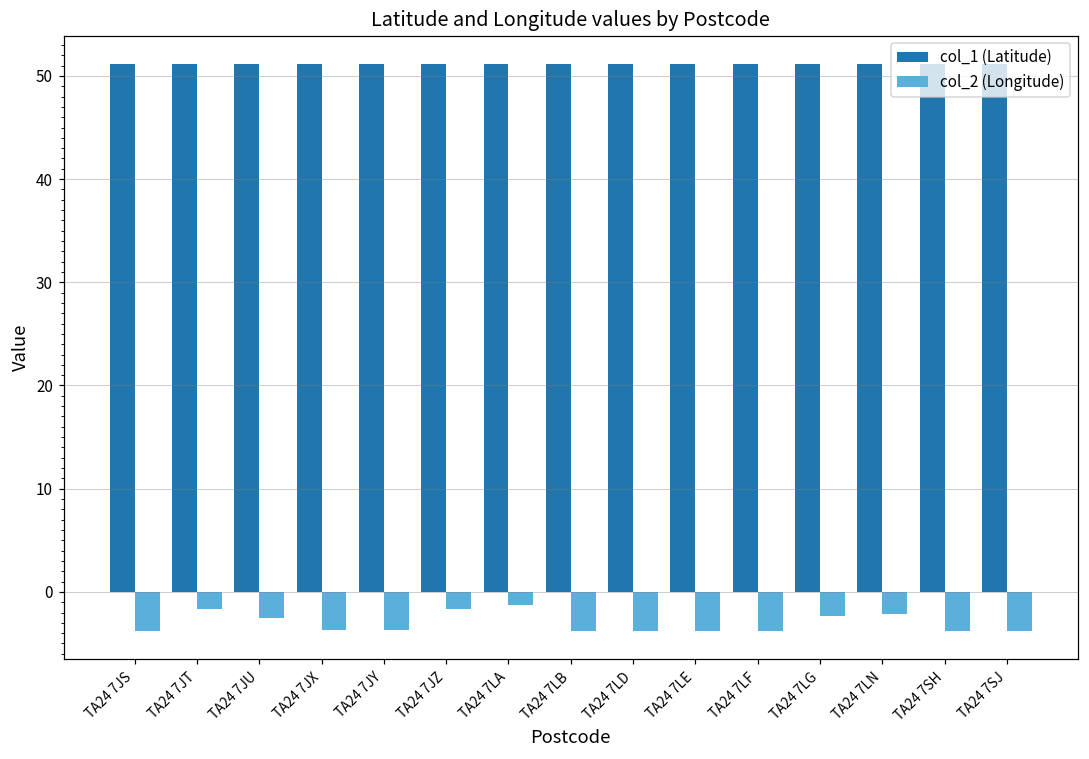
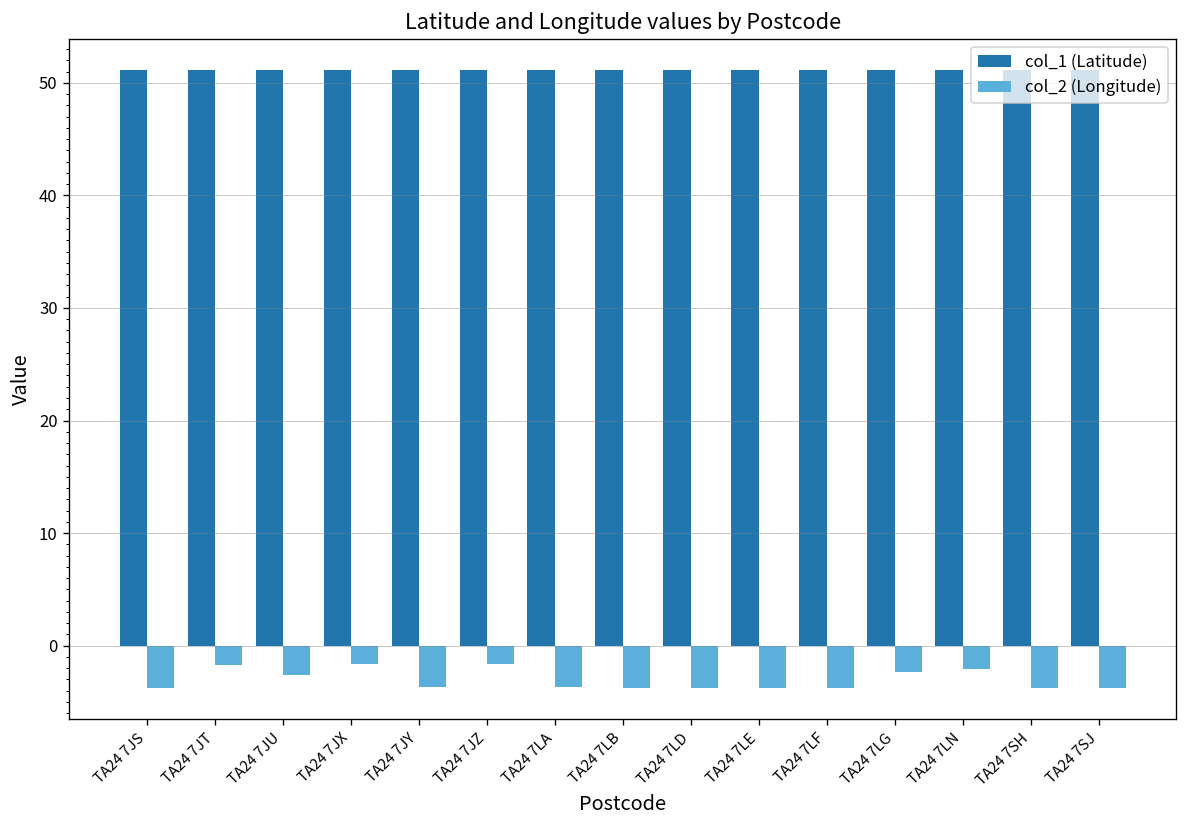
  {
    "col_1 (Latitude)": {
      "TA24 7JS": 51,
      "TA24 7JT": 51,
      "TA24 7JU": 51,
      "TA24 7JX": 51,
      "TA24 7JY": 51,
      "TA24 7JZ": 51,
      "TA24 7LA": 51,
      "TA24 7LB": 51,
      "TA24 7LD": 51,
      "TA24 7LE": 51,
      "TA24 7LF": 51,
      "TA24 7LG": 51,
      "TA24 7LN": 51
    },
    "col_2 (Longitude)": {
      "TA24 7JS": -4,
      "TA24 7JT": -2,
      "TA24 7JU": -3,
-     "TA24 7JX": -4,
+     "TA24 7JX": -2,
      "TA24 7JY": -4,
      "TA24 7JZ": -2,
-     "TA24 7LA": -1,
+     "TA24 7LA": -4,
      "TA24 7LB": -4,
      "TA24 7LD": -4,
      "TA24 7LE": -4,
      "TA24 7LF": -4,
      "TA24 7LG": -2,
      "TA24 7LN": -2,
      "TA24 7SH": -4,
      "TA24 7SJ": -4
    }
  }
